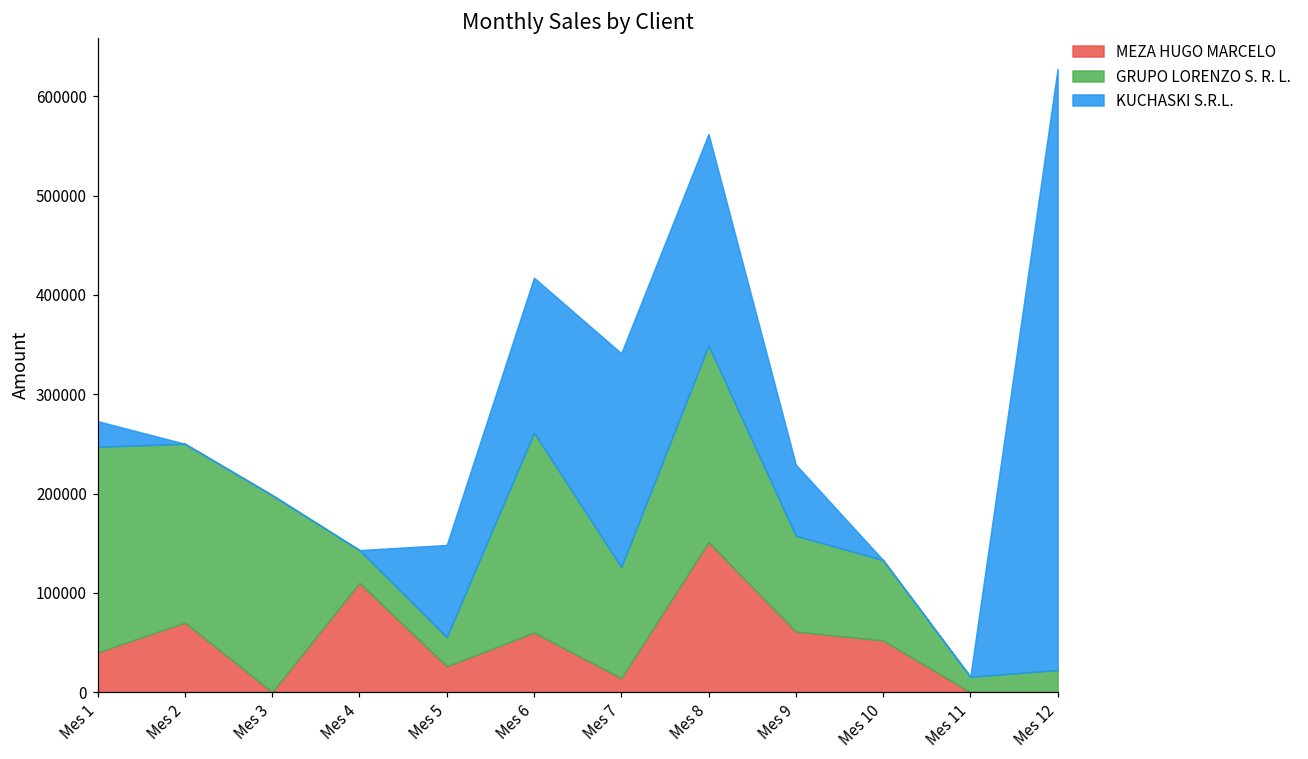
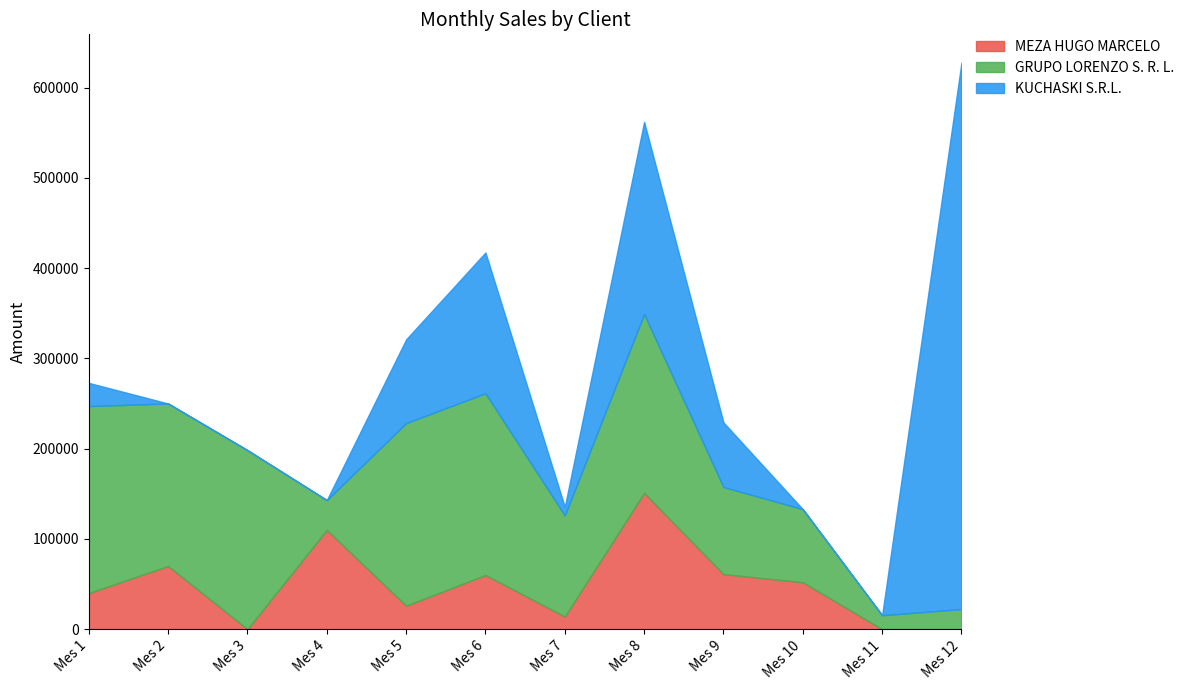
  {
    "MEZA HUGO MARCELO": {
      "Mes 1": 40000,
      "Mes 2": 70000,
      "Mes 3": 0,
      "Mes 4": 110000,
      "Mes 5": 30000,
      "Mes 6": 60000,
      "Mes 7": 10000,
      "Mes 8": 150000,
      "Mes 9": 60000,
      "Mes 10": 50000,
      "Mes 11": 0,
      "Mes 12": 0
    },
    "GRUPO LORENZO S. R. L.": {
      "Mes 1": 210000,
-     "Mes 5": 30000,
+     "Mes 5": 200000,
      "Mes 6": 200000,
      "Mes 7": 110000,
      "Mes 8": 200000,
      "Mes 9": 100000,
      "Mes 12": 20000
    },
    "KUCHASKI S.R.L.": {
      "Mes 1": 30000,
      "Mes 5": 90000,
      "Mes 6": 160000,
-     "Mes 7": 220000,
+     "Mes 7": 10000,
      "Mes 8": 210000,
      "Mes 9": 70000,
      "Mes 12": 610000
    }
  }
